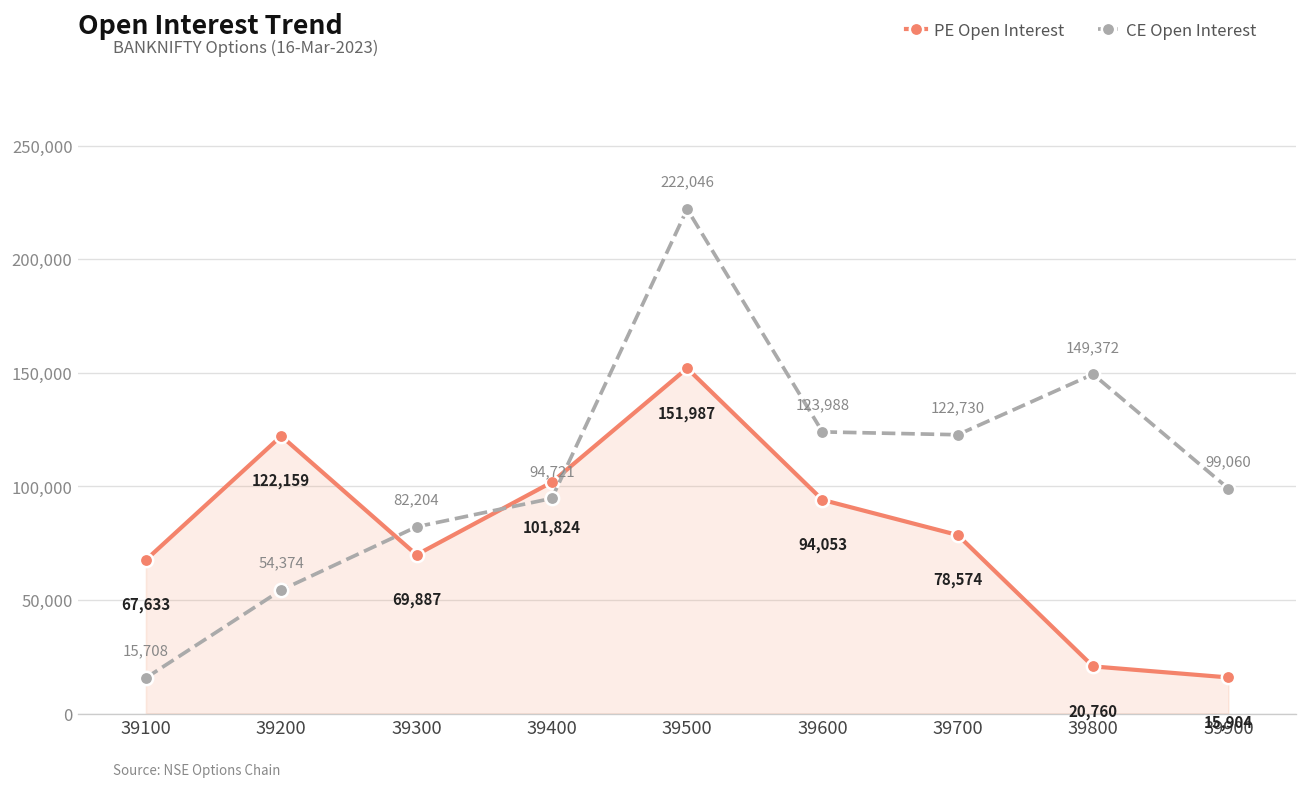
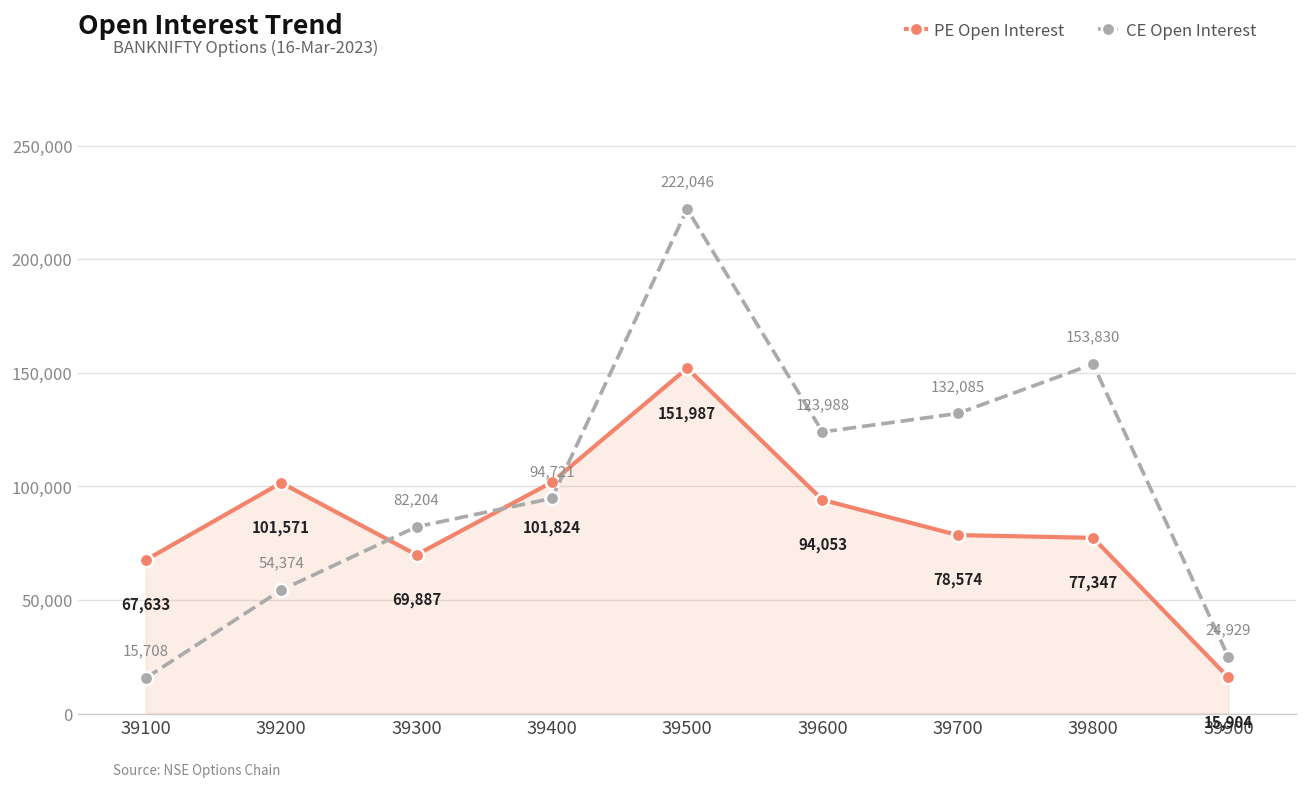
  {
    "PE Open Interest": {
-     "39200": "122,159",
-     "39800": "20,760"
+     "39200": "101,571",
+     "39800": "77,347"
    },
    "CE Open Interest": {
      "39100": "15,708",
      "39200": "54,374",
      "39300": "82,204",
      "39400": "94,721",
      "39500": "222,046",
      "39600": "123,988",
-     "39700": "122,730",
-     "39800": "149,372",
-     "39900": "99,060"
+     "39700": "132,085",
+     "39800": "153,830",
+     "39900": "24,929"
    }
  }
